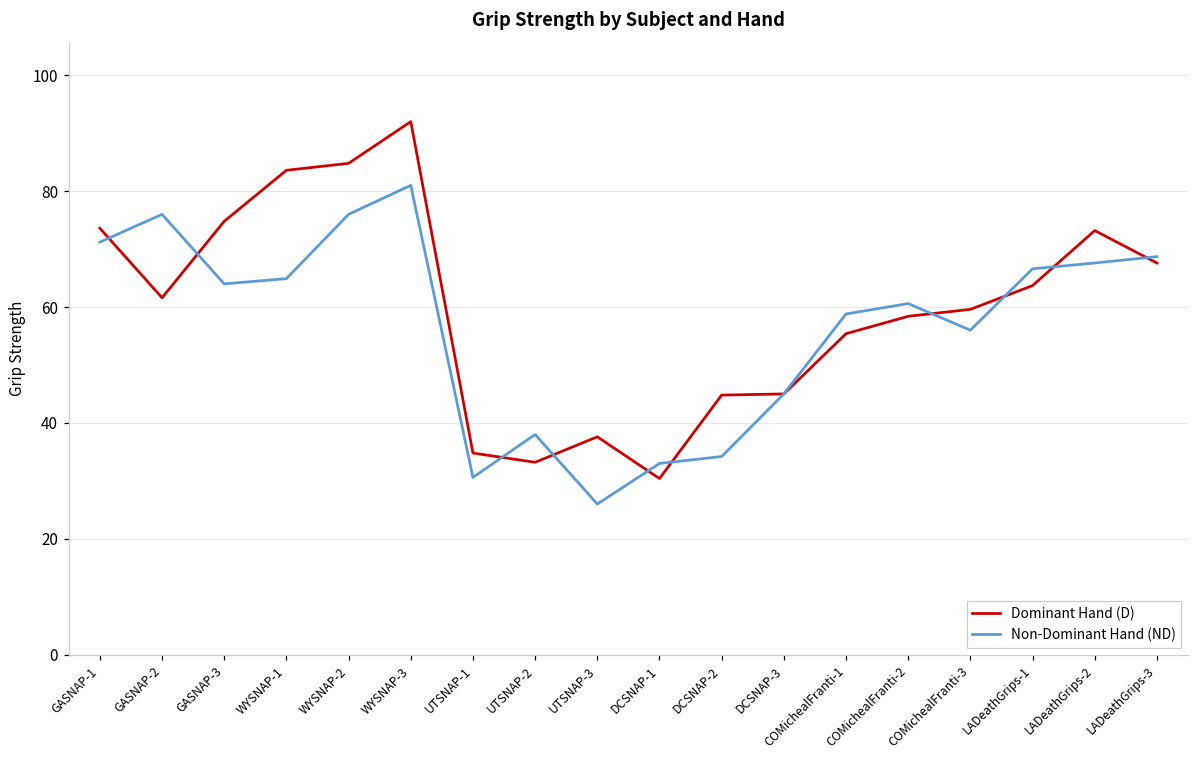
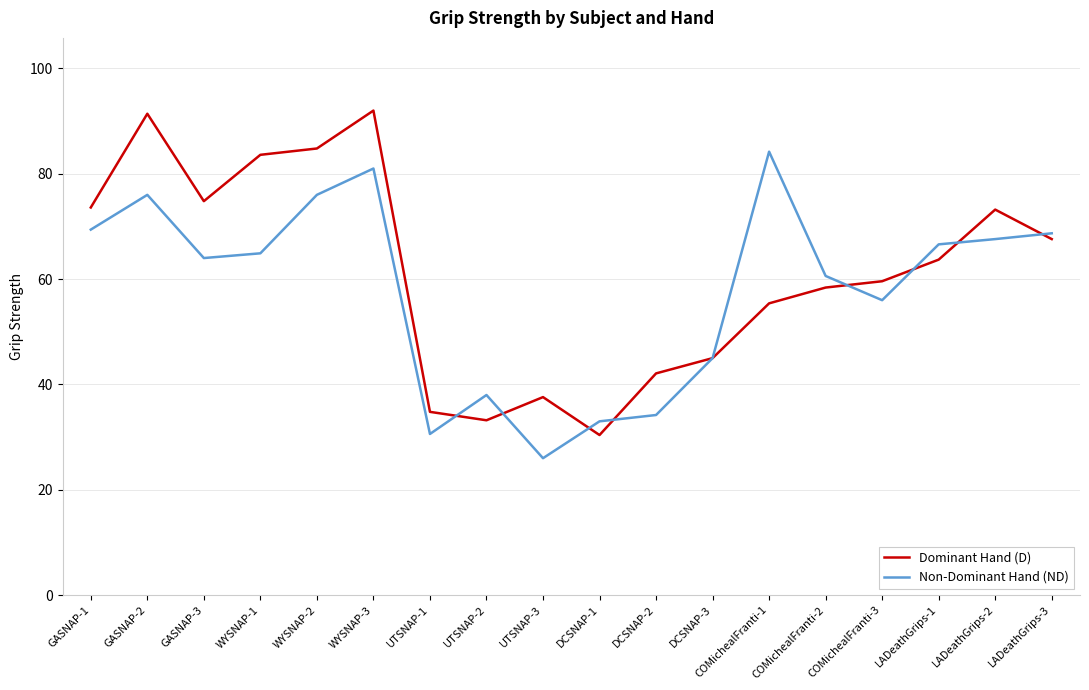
  {
    "Dominant Hand (D)": {
      "GASNAP-1": 74,
-     "GASNAP-2": 62,
+     "GASNAP-2": 91,
      "GASNAP-3": 75,
      "WYSNAP-1": 84,
      "WYSNAP-2": 85,
      "WYSNAP-3": 92,
      "UTSNAP-1": 35,
      "UTSNAP-2": 33,
      "UTSNAP-3": 38,
      "DCSNAP-1": 30,
-     "DCSNAP-2": 45,
+     "DCSNAP-2": 42,
      "COMichealFranti-1": 55,
      "COMichealFranti-2": 58,
      "COMichealFranti-3": 60,
      "LADeathGrips-1": 64,
      "LADeathGrips-2": 73,
      "LADeathGrips-3": 68
    },
    "Non-Dominant Hand (ND)": {
-     "GASNAP-1": 71,
+     "GASNAP-1": 69,
      "GASNAP-2": 76,
      "GASNAP-3": 64,
      "WYSNAP-1": 65,
      "WYSNAP-2": 76,
      "WYSNAP-3": 81,
      "UTSNAP-1": 31,
      "UTSNAP-2": 38,
      "UTSNAP-3": 26,
      "DCSNAP-1": 33,
      "DCSNAP-2": 34,
-     "COMichealFranti-1": 59,
+     "COMichealFranti-1": 84,
      "COMichealFranti-2": 61,
      "COMichealFranti-3": 56,
      "LADeathGrips-1": 67,
      "LADeathGrips-2": 68,
      "LADeathGrips-3": 69
    }
  }
